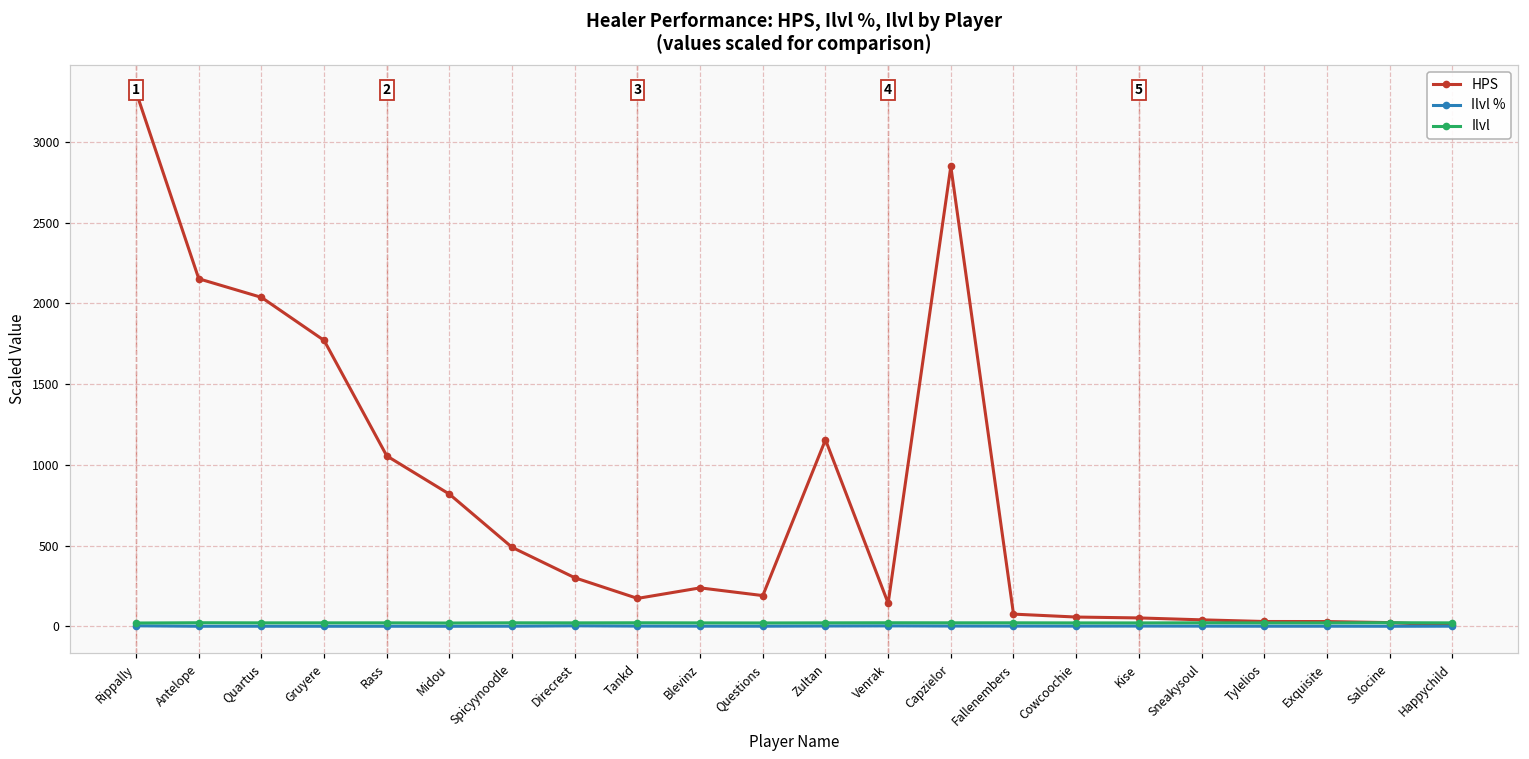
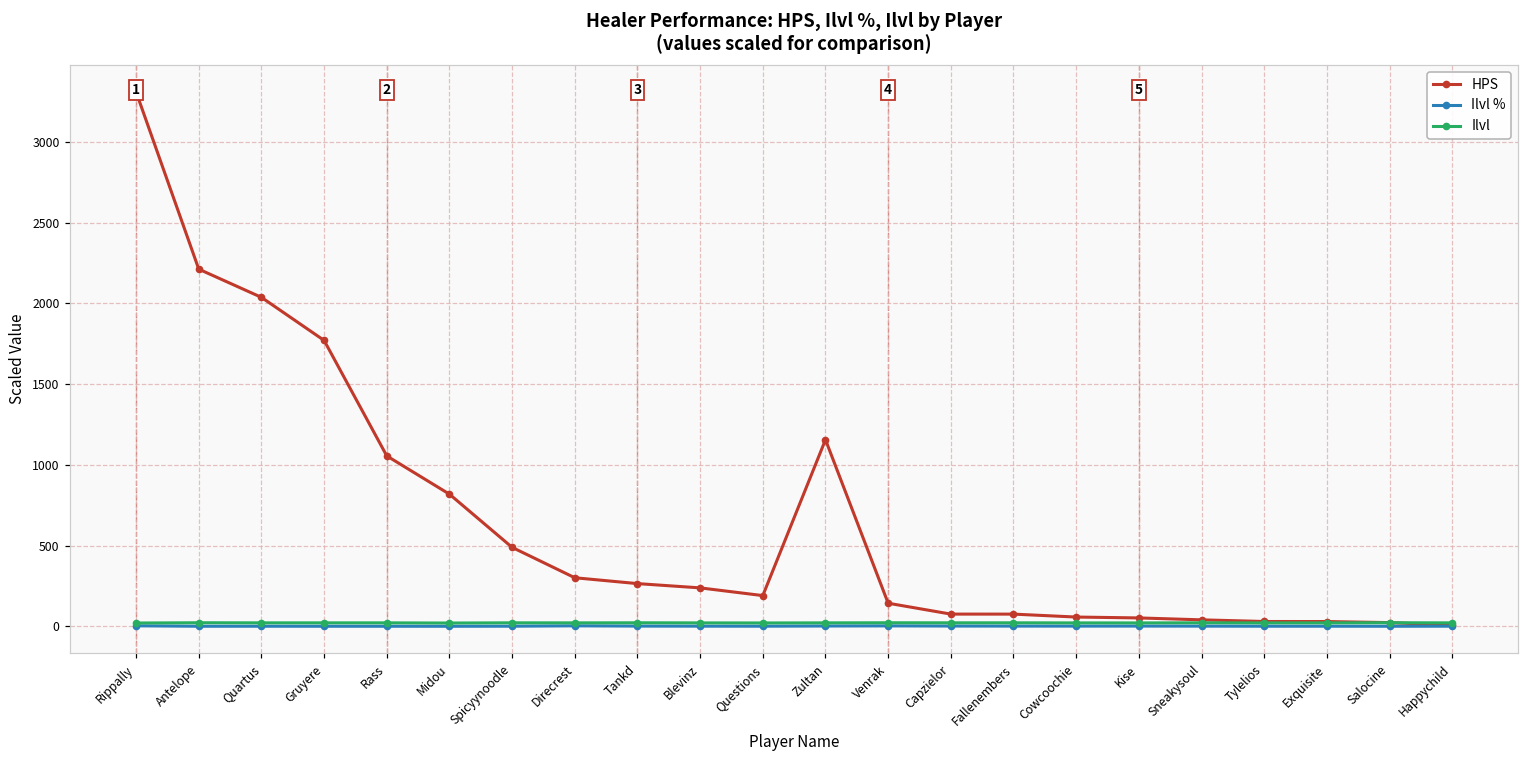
  {
    "HPS": {
-     "Antelope": 2150,
+     "Antelope": 2210,
      "Quartus": 2040,
      "Gruyere": 1770,
      "Rass": 1050,
      "Midou": 820,
      "Spicyynoodle": 490,
      "Direcrest": 300,
-     "Tankd": 170,
+     "Tankd": 260,
      "Blevinz": 240,
      "Questions": 190,
      "Zultan": 1160,
      "Venrak": 140,
-     "Capzielor": 2850,
+     "Capzielor": 80,
      "Fallenembers": 80,
      "Cowcoochie": 60,
      "Kise": 50,
      "Sneakysoul": 40
    },
    "Ilvl %": {
      "Antelope": 0,
      "Quartus": 0,
      "Gruyere": 0,
      "Rass": 0,
      "Midou": 0,
      "Spicyynoodle": 0,
      "Direcrest": 0,
      "Tankd": 0,
      "Blevinz": 0,
      "Questions": 0,
      "Zultan": 0,
      "Venrak": 0,
      "Capzielor": 0,
      "Fallenembers": 0,
      "Cowcoochie": 0,
      "Kise": 0,
      "Sneakysoul": 0,
      "Tylelios": 0,
      "Exquisite": 0,
      "Salocine": 0
    },
    "Ilvl": {
      "Antelope": 20,
      "Quartus": 20,
      "Gruyere": 20,
      "Rass": 20,
      "Midou": 20,
      "Spicyynoodle": 20,
      "Direcrest": 20,
      "Tankd": 20,
      "Blevinz": 20,
      "Questions": 20,
      "Zultan": 20,
      "Venrak": 20,
      "Capzielor": 20,
      "Fallenembers": 20,
      "Cowcoochie": 20,
      "Kise": 20,
      "Sneakysoul": 20
    }
  }
